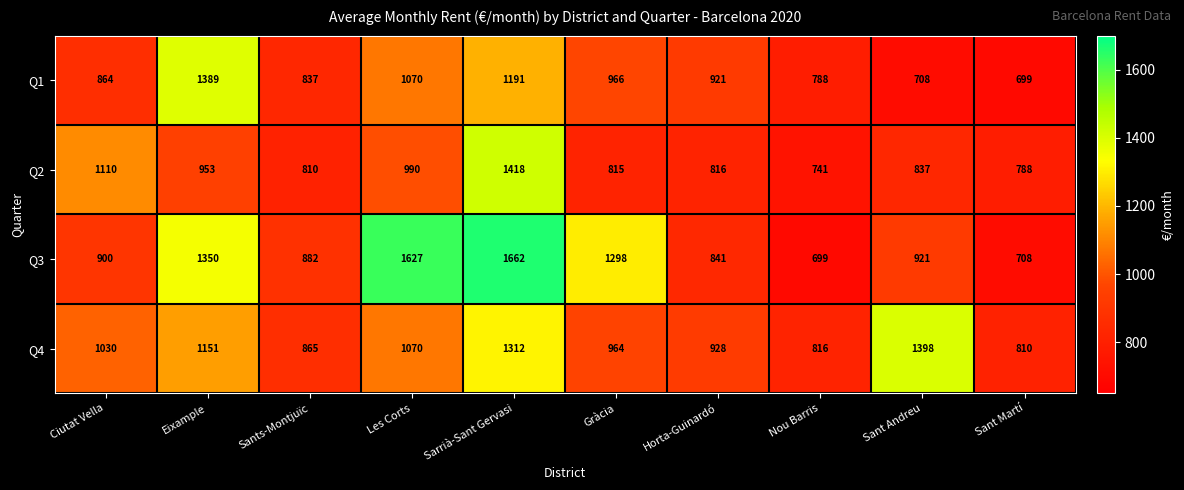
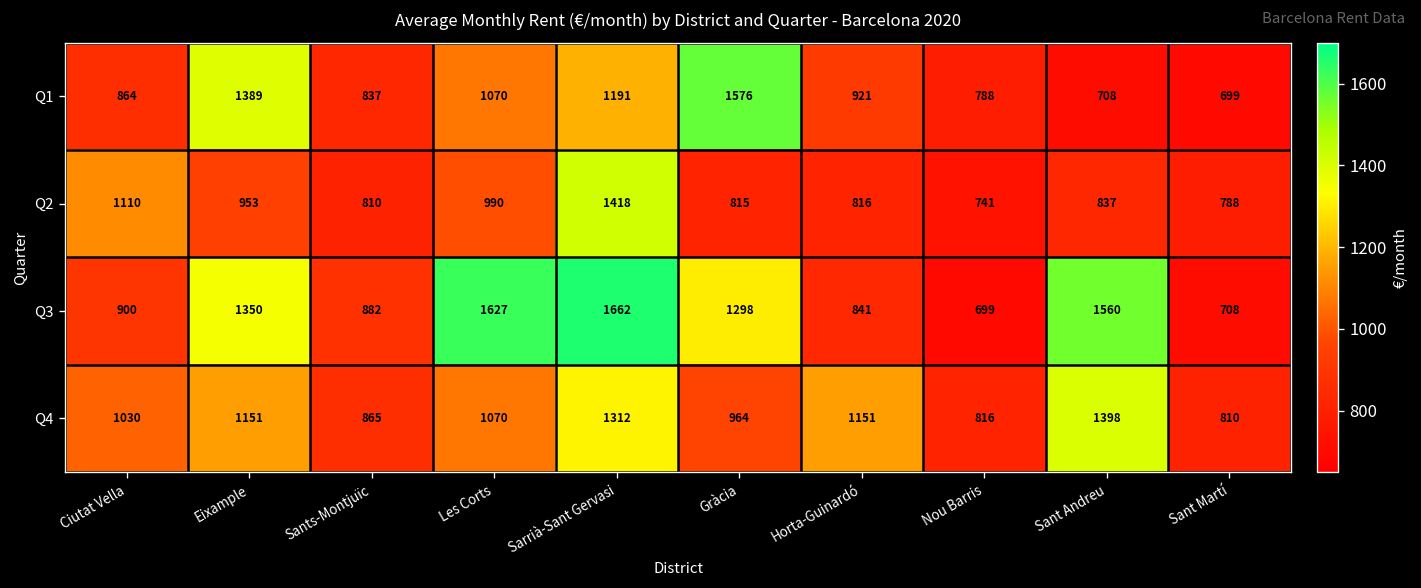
  {
    "Q1": {
      "Ciutat Vella": 864,
      "Eixample": 1389,
      "Sants-Montjuïc": 837,
      "Les Corts": 1070,
      "Sarrià-Sant Gervasi": 1191,
-     "Gràcia": 966,
+     "Gràcia": 1576,
      "Horta-Guinardó": 921,
      "Nou Barris": 788,
      "Sant Andreu": 708,
      "Sant Martí": 699
    },
    "Q2": {
      "Ciutat Vella": 1110,
      "Eixample": 953,
      "Sants-Montjuïc": 810,
      "Les Corts": 990,
      "Sarrià-Sant Gervasi": 1418,
      "Gràcia": 815,
      "Horta-Guinardó": 816,
      "Nou Barris": 741,
      "Sant Andreu": 837,
      "Sant Martí": 788
    },
    "Q3": {
      "Ciutat Vella": 900,
      "Eixample": 1350,
      "Sants-Montjuïc": 882,
      "Les Corts": 1627,
      "Sarrià-Sant Gervasi": 1662,
      "Gràcia": 1298,
      "Horta-Guinardó": 841,
      "Nou Barris": 699,
-     "Sant Andreu": 921,
+     "Sant Andreu": 1560,
      "Sant Martí": 708
    },
    "Q4": {
      "Ciutat Vella": 1030,
      "Eixample": 1151,
      "Sants-Montjuïc": 865,
      "Les Corts": 1070,
      "Sarrià-Sant Gervasi": 1312,
      "Gràcia": 964,
-     "Horta-Guinardó": 928,
+     "Horta-Guinardó": 1151,
      "Nou Barris": 816,
      "Sant Andreu": 1398,
      "Sant Martí": 810
    }
  }
